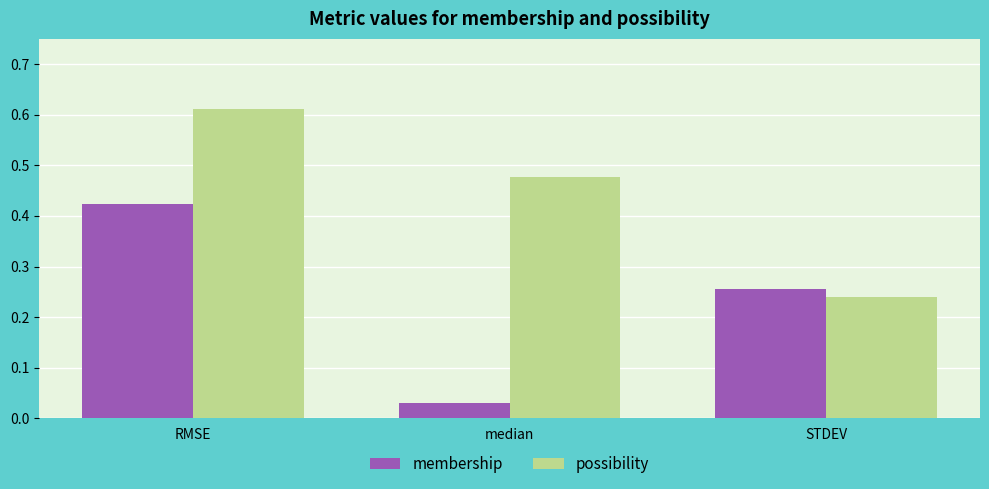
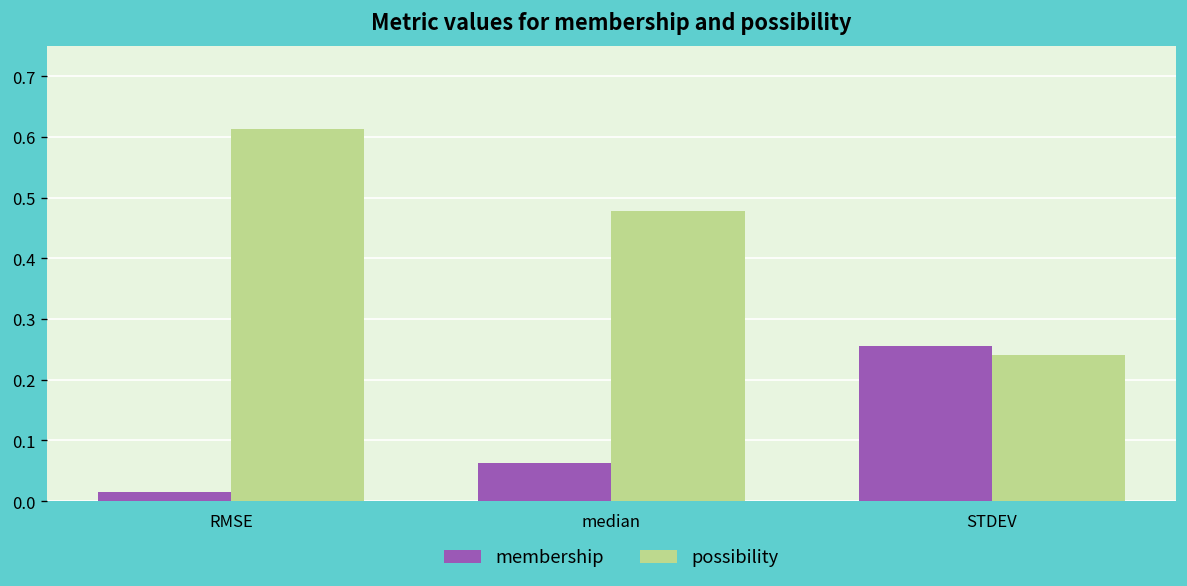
  {
    "membership": {
-     "RMSE": 0.42,
-     "median": 0.03,
+     "RMSE": 0.01,
+     "median": 0.06,
      "STDEV": 0.26
    },
    "possibility": {
      "RMSE": 0.61,
      "median": 0.48,
      "STDEV": 0.24
    }
  }
